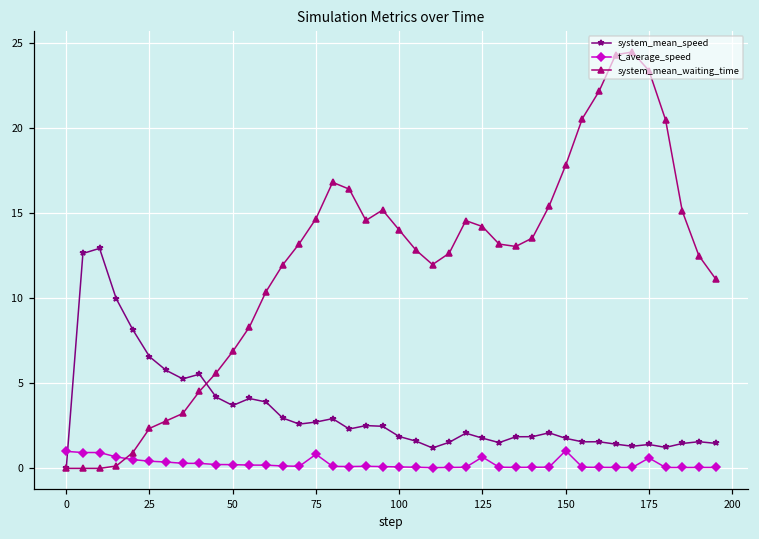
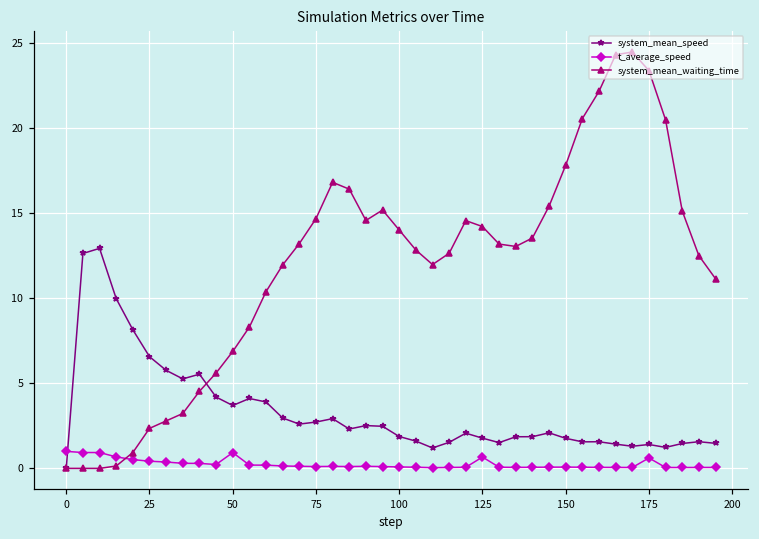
  {
    "t_average_speed": {
      "0": 1.0,
      "25": 0.4,
-     "50": 0.2,
-     "75": 0.8,
+     "50": 0.9,
+     "75": 0.1,
      "100": 0.1,
      "125": 0.7,
-     "150": 1.0,
+     "150": 0.1,
      "175": 0.6
    }
  }
